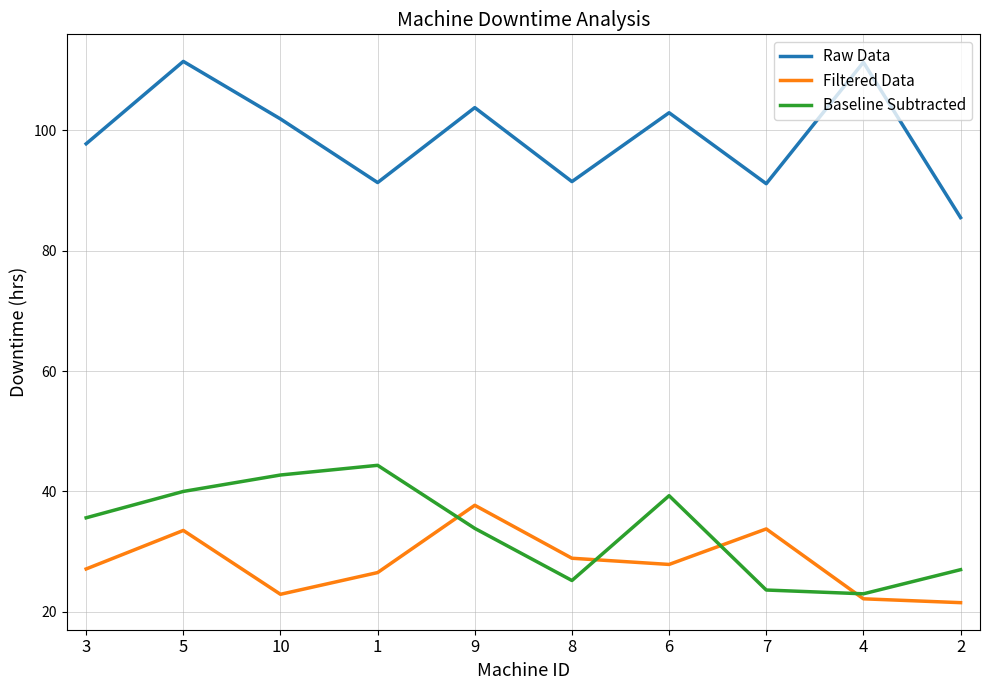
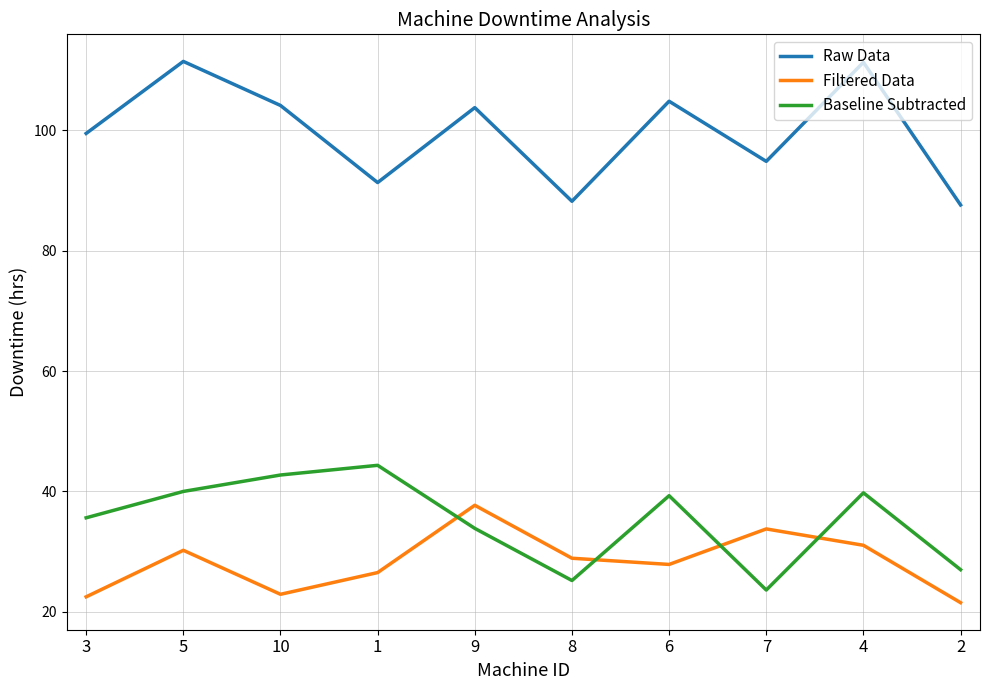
  {
    "Raw Data": {
-     "3": 98,
+     "3": 99,
      "5": 111,
-     "10": 102,
+     "10": 104,
      "1": 91,
      "9": 104,
-     "8": 91,
-     "6": 103,
-     "7": 91,
-     "2": 86
+     "8": 88,
+     "6": 105,
+     "7": 95,
+     "2": 88
    },
    "Filtered Data": {
-     "3": 27,
-     "5": 34,
+     "3": 22,
+     "5": 30,
      "10": 23,
      "1": 27,
      "9": 38,
      "8": 29,
      "6": 28,
      "7": 34,
-     "4": 22,
+     "4": 31,
      "2": 22
    },
    "Baseline Subtracted": {
      "3": 36,
      "5": 40,
      "10": 43,
      "1": 44,
      "9": 34,
      "8": 25,
      "6": 39,
      "7": 24,
-     "4": 23,
+     "4": 40,
      "2": 27
    }
  }
